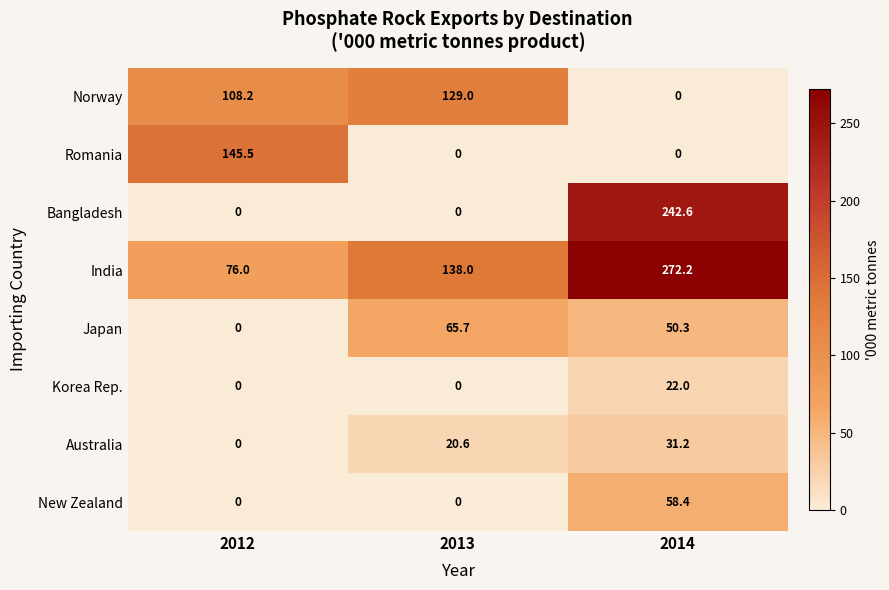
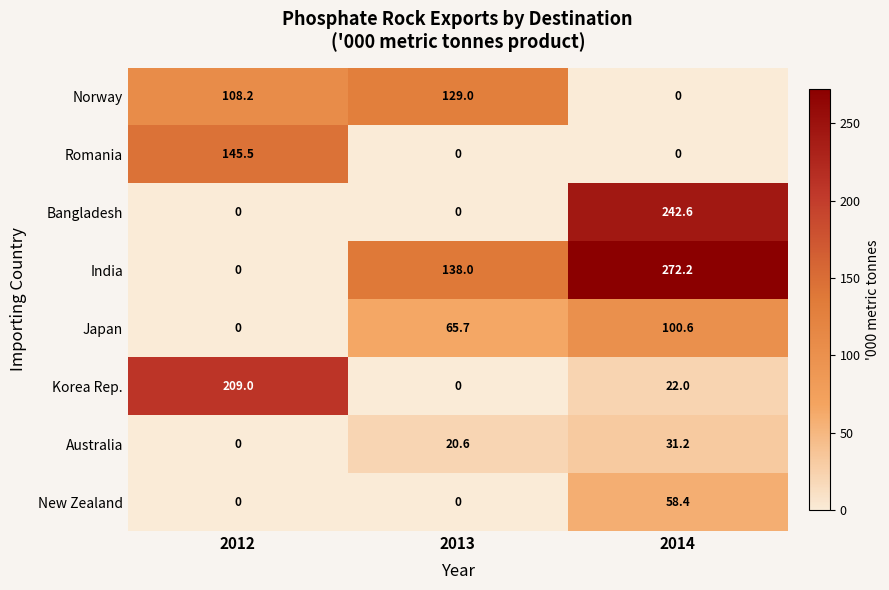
  {
    "Norway": {
      "2012": 108.2,
      "2013": 129.0,
      "2014": 0
    },
    "Romania": {
      "2012": 145.5,
      "2013": 0,
      "2014": 0
    },
    "Bangladesh": {
      "2012": 0,
      "2013": 0,
      "2014": 242.6
    },
    "India": {
-     "2012": 76.0,
+     "2012": 0,
      "2013": 138.0,
      "2014": 272.2
    },
    "Japan": {
      "2012": 0,
      "2013": 65.7,
-     "2014": 50.3
+     "2014": 100.6
    },
    "Korea Rep.": {
-     "2012": 0,
+     "2012": 209.0,
      "2013": 0,
      "2014": 22.0
    },
    "Australia": {
      "2012": 0,
      "2013": 20.6,
      "2014": 31.2
    },
    "New Zealand": {
      "2012": 0,
      "2013": 0,
      "2014": 58.4
    }
  }
